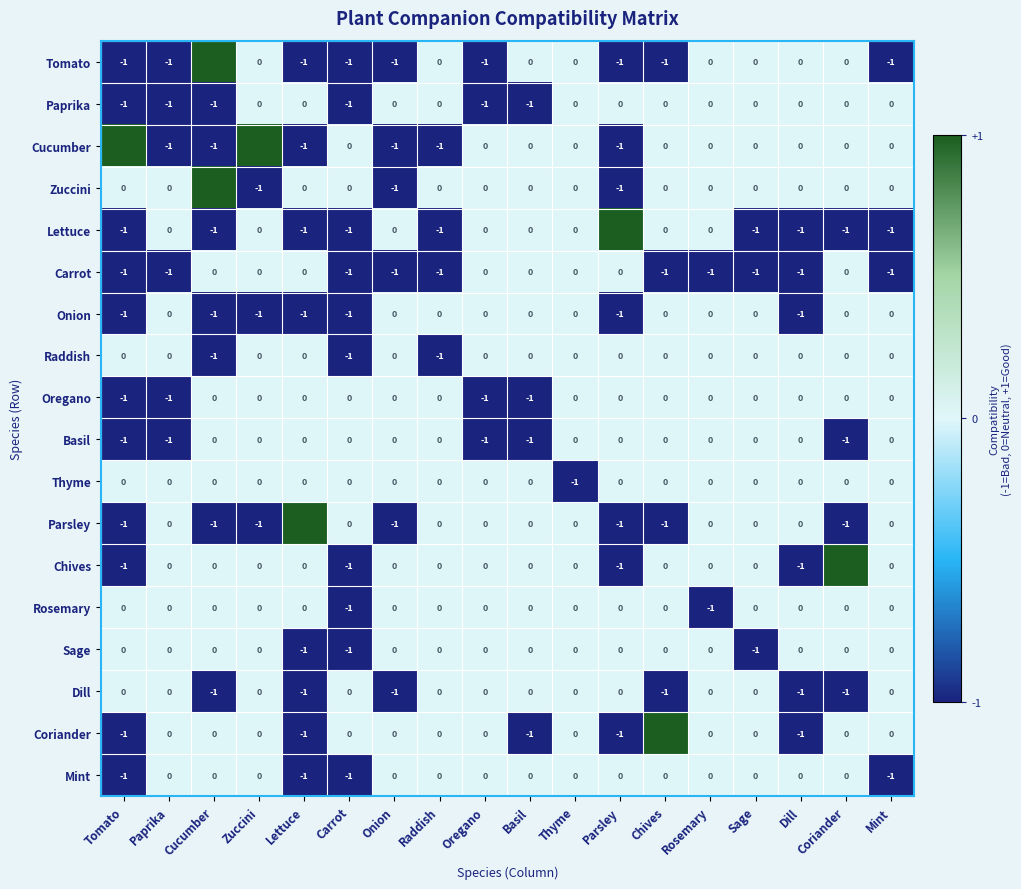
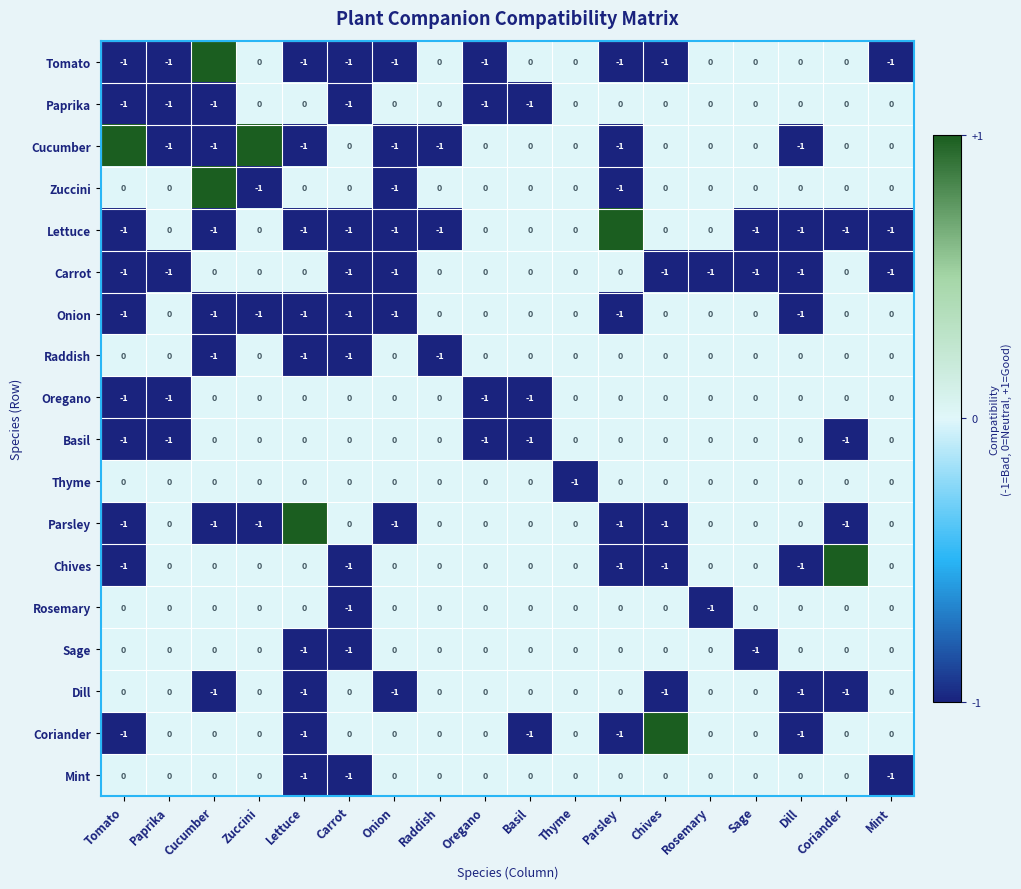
  {
    "Cucumber": {
      "Paprika": -1,
      "Cucumber": -1,
      "Lettuce": -1,
      "Carrot": 0,
      "Onion": -1,
      "Raddish": -1,
      "Oregano": 0,
      "Basil": 0,
      "Thyme": 0,
      "Parsley": -1,
      "Chives": 0,
      "Rosemary": 0,
      "Sage": 0,
-     "Dill": 0,
+     "Dill": -1,
      "Coriander": 0,
      "Mint": 0
    },
    "Lettuce": {
      "Tomato": -1,
      "Paprika": 0,
      "Cucumber": -1,
      "Zuccini": 0,
      "Lettuce": -1,
      "Carrot": -1,
-     "Onion": 0,
+     "Onion": -1,
      "Raddish": -1,
      "Oregano": 0,
      "Basil": 0,
      "Thyme": 0,
      "Chives": 0,
      "Rosemary": 0,
      "Sage": -1,
      "Dill": -1,
      "Coriander": -1,
      "Mint": -1
    },
    "Carrot": {
      "Tomato": -1,
      "Paprika": -1,
      "Cucumber": 0,
      "Zuccini": 0,
      "Lettuce": 0,
      "Carrot": -1,
      "Onion": -1,
-     "Raddish": -1,
+     "Raddish": 0,
      "Oregano": 0,
      "Basil": 0,
      "Thyme": 0,
      "Parsley": 0,
      "Chives": -1,
      "Rosemary": -1,
      "Sage": -1,
      "Dill": -1,
      "Coriander": 0,
      "Mint": -1
    },
    "Onion": {
      "Tomato": -1,
      "Paprika": 0,
      "Cucumber": -1,
      "Zuccini": -1,
      "Lettuce": -1,
      "Carrot": -1,
-     "Onion": 0,
+     "Onion": -1,
      "Raddish": 0,
      "Oregano": 0,
      "Basil": 0,
      "Thyme": 0,
      "Parsley": -1,
      "Chives": 0,
      "Rosemary": 0,
      "Sage": 0,
      "Dill": -1,
      "Coriander": 0,
      "Mint": 0
    },
    "Raddish": {
      "Tomato": 0,
      "Paprika": 0,
      "Cucumber": -1,
      "Zuccini": 0,
-     "Lettuce": 0,
+     "Lettuce": -1,
      "Carrot": -1,
      "Onion": 0,
      "Raddish": -1,
      "Oregano": 0,
      "Basil": 0,
      "Thyme": 0,
      "Parsley": 0,
      "Chives": 0,
      "Rosemary": 0,
      "Sage": 0,
      "Dill": 0,
      "Coriander": 0,
      "Mint": 0
    },
    "Chives": {
      "Tomato": -1,
      "Paprika": 0,
      "Cucumber": 0,
      "Zuccini": 0,
      "Lettuce": 0,
      "Carrot": -1,
      "Onion": 0,
      "Raddish": 0,
      "Oregano": 0,
      "Basil": 0,
      "Thyme": 0,
      "Parsley": -1,
-     "Chives": 0,
+     "Chives": -1,
      "Rosemary": 0,
      "Sage": 0,
      "Dill": -1,
      "Mint": 0
    },
    "Mint": {
-     "Tomato": -1,
+     "Tomato": 0,
      "Paprika": 0,
      "Cucumber": 0,
      "Zuccini": 0,
      "Lettuce": -1,
      "Carrot": -1,
      "Onion": 0,
      "Raddish": 0,
      "Oregano": 0,
      "Basil": 0,
      "Thyme": 0,
      "Parsley": 0,
      "Chives": 0,
      "Rosemary": 0,
      "Sage": 0,
      "Dill": 0,
      "Coriander": 0,
      "Mint": -1
    }
  }
